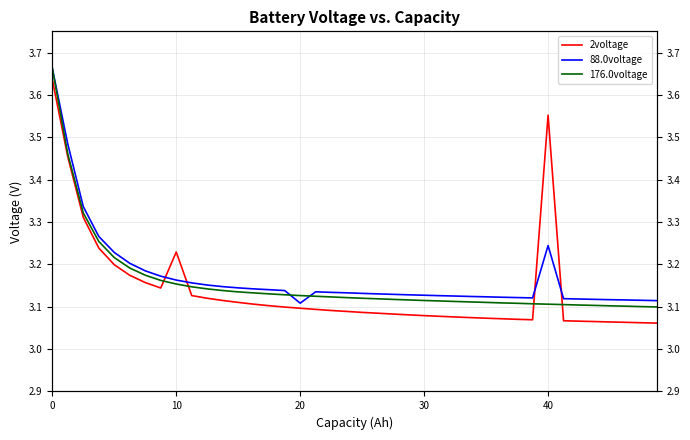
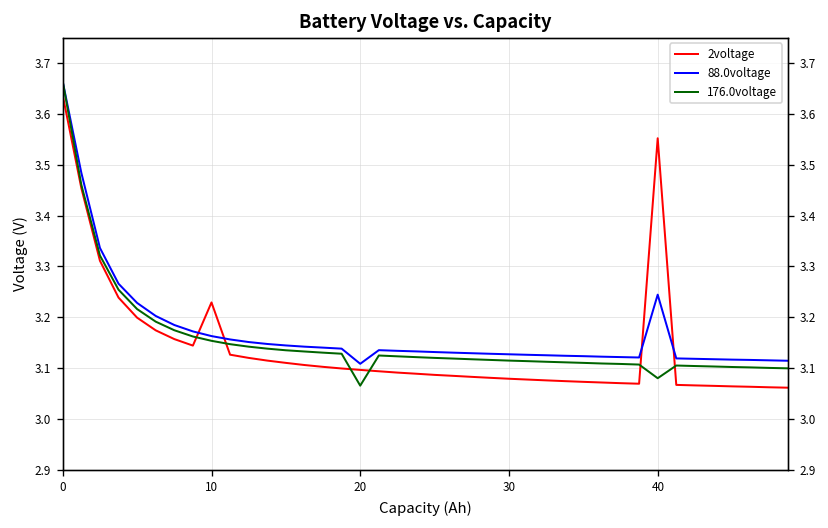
  {
    "2voltage": {
      "0": 3.64,
      "10": 3.23,
      "20": 3.10,
      "30": 3.08,
      "40": 3.55
    },
    "88.0voltage": {
      "10": 3.16,
      "20": 3.11,
      "30": 3.13,
      "40": 3.24
    },
    "176.0voltage": {
      "10": 3.15,
-     "20": 3.13,
+     "20": 3.07,
      "30": 3.11,
-     "40": 3.11
+     "40": 3.08
    }
  }
